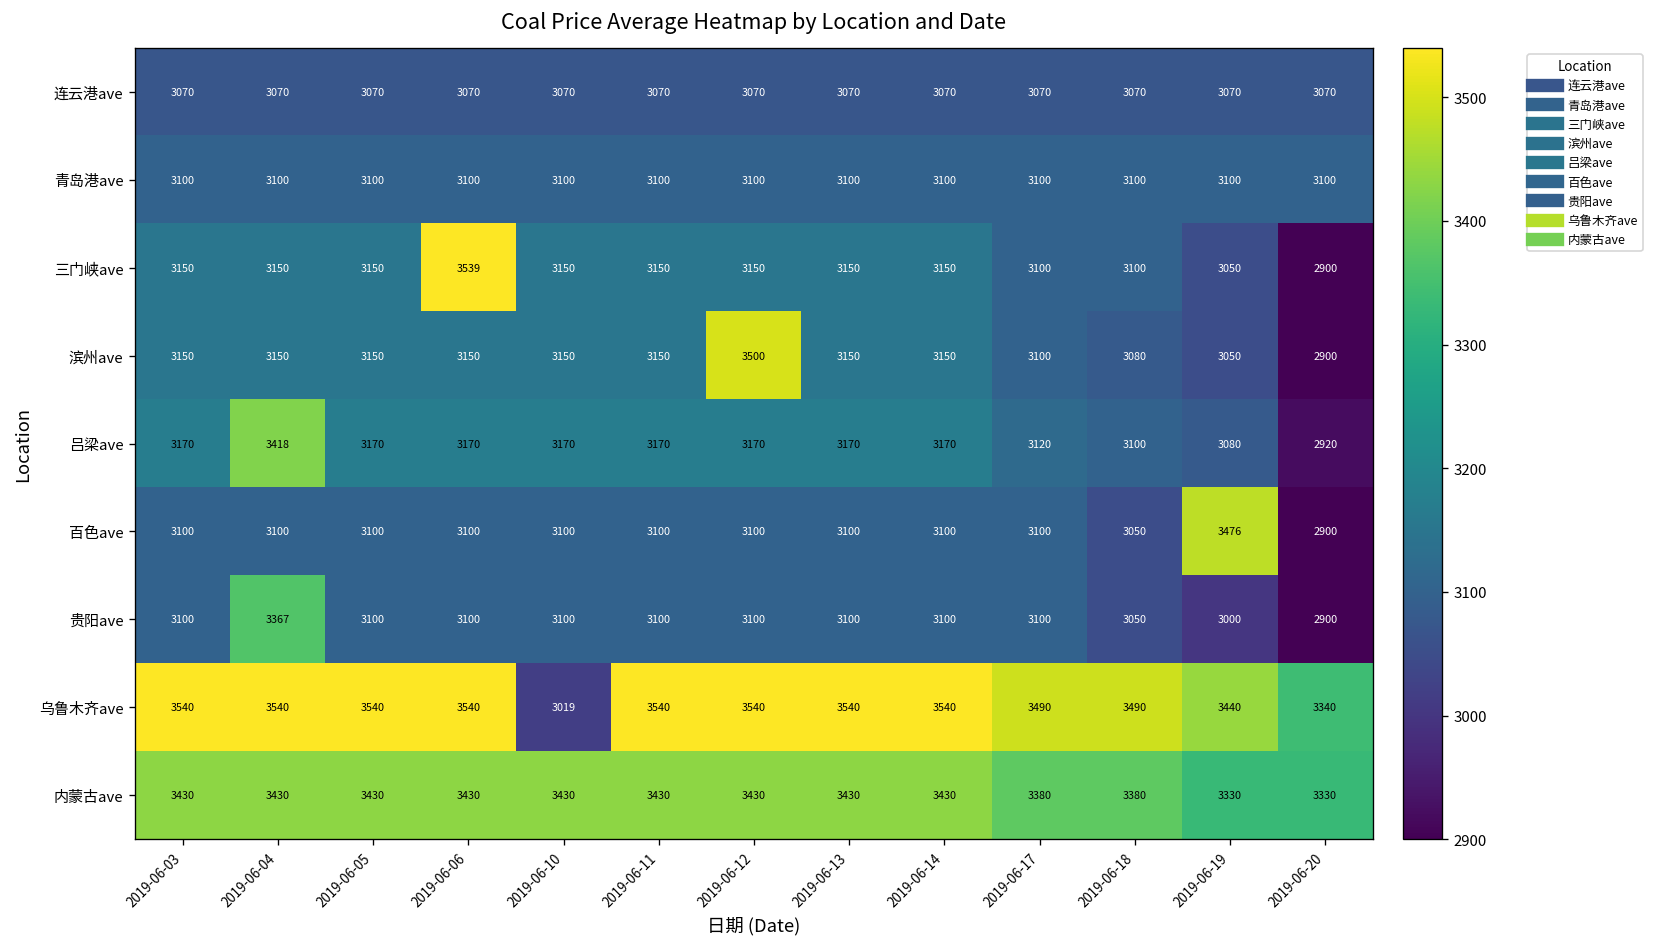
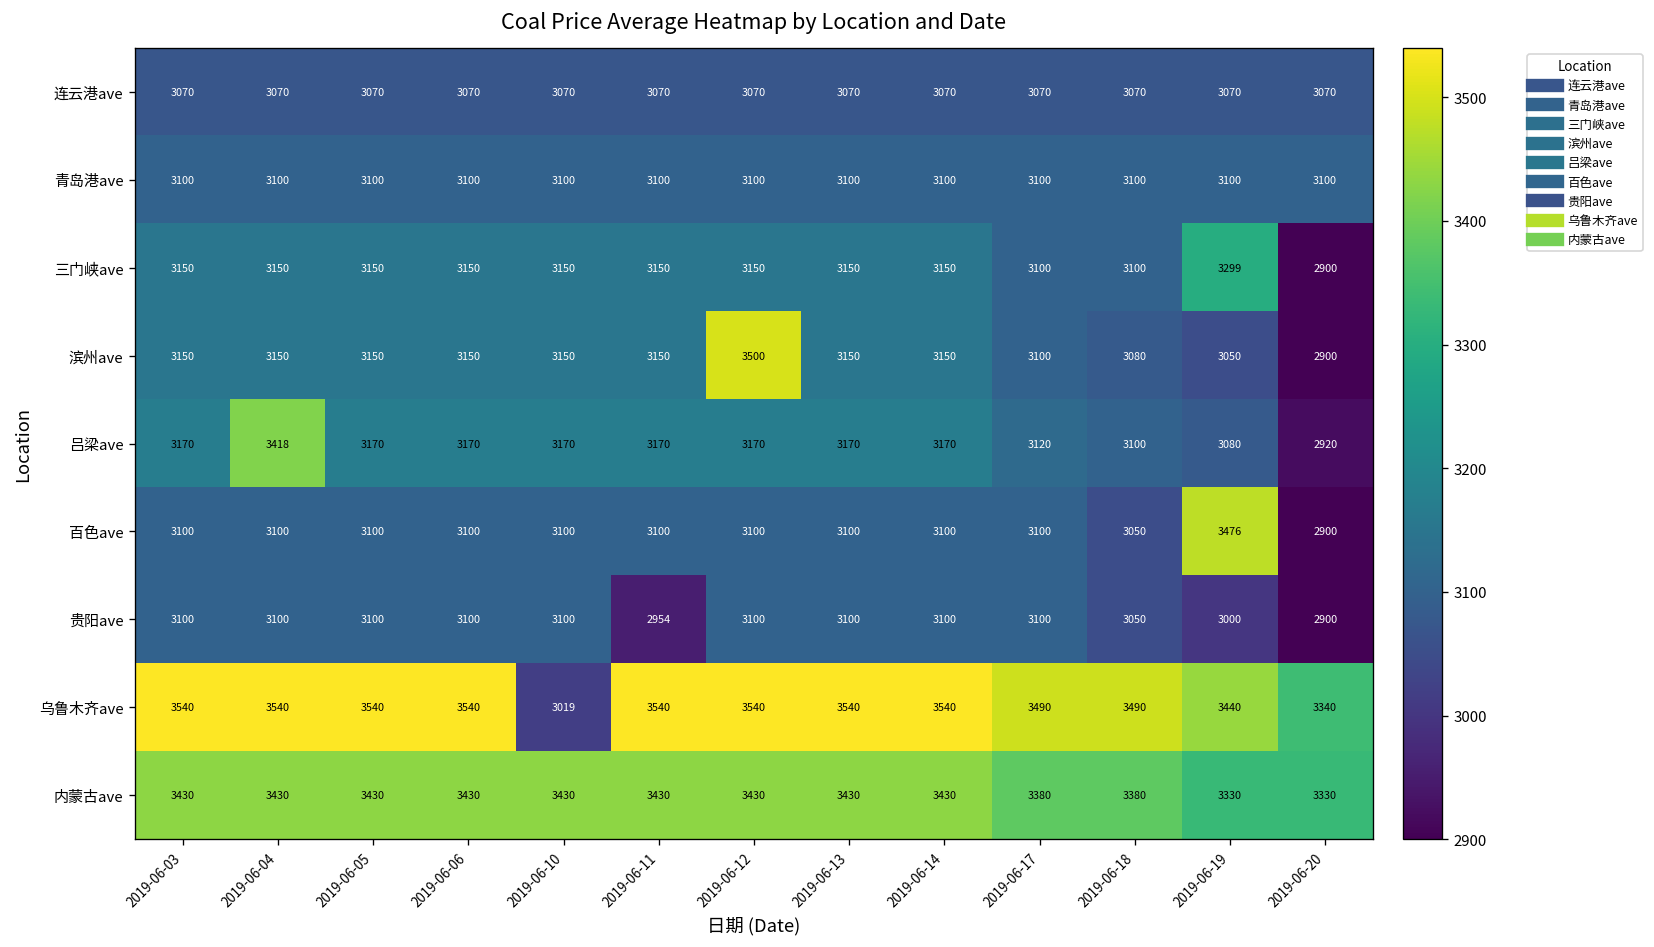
  {
    "连云港ave": {
      "2019-06-03": 3070,
      "2019-06-04": 3070,
      "2019-06-05": 3070,
      "2019-06-06": 3070,
      "2019-06-10": 3070,
      "2019-06-11": 3070,
      "2019-06-12": 3070,
      "2019-06-13": 3070,
      "2019-06-14": 3070,
      "2019-06-17": 3070,
      "2019-06-18": 3070,
      "2019-06-19": 3070,
      "2019-06-20": 3070
    },
    "青岛港ave": {
      "2019-06-03": 3100,
      "2019-06-04": 3100,
      "2019-06-05": 3100,
      "2019-06-06": 3100,
      "2019-06-10": 3100,
      "2019-06-11": 3100,
      "2019-06-12": 3100,
      "2019-06-13": 3100,
      "2019-06-14": 3100,
      "2019-06-17": 3100,
      "2019-06-18": 3100,
      "2019-06-19": 3100,
      "2019-06-20": 3100
    },
    "三门峡ave": {
      "2019-06-03": 3150,
      "2019-06-04": 3150,
      "2019-06-05": 3150,
-     "2019-06-06": 3539,
+     "2019-06-06": 3150,
      "2019-06-10": 3150,
      "2019-06-11": 3150,
      "2019-06-12": 3150,
      "2019-06-13": 3150,
      "2019-06-14": 3150,
      "2019-06-17": 3100,
      "2019-06-18": 3100,
-     "2019-06-19": 3050,
+     "2019-06-19": 3299,
      "2019-06-20": 2900
    },
    "滨州ave": {
      "2019-06-03": 3150,
      "2019-06-04": 3150,
      "2019-06-05": 3150,
      "2019-06-06": 3150,
      "2019-06-10": 3150,
      "2019-06-11": 3150,
      "2019-06-12": 3500,
      "2019-06-13": 3150,
      "2019-06-14": 3150,
      "2019-06-17": 3100,
      "2019-06-18": 3080,
      "2019-06-19": 3050,
      "2019-06-20": 2900
    },
    "吕梁ave": {
      "2019-06-03": 3170,
      "2019-06-04": 3418,
      "2019-06-05": 3170,
      "2019-06-06": 3170,
      "2019-06-10": 3170,
      "2019-06-11": 3170,
      "2019-06-12": 3170,
      "2019-06-13": 3170,
      "2019-06-14": 3170,
      "2019-06-17": 3120,
      "2019-06-18": 3100,
      "2019-06-19": 3080,
      "2019-06-20": 2920
    },
    "百色ave": {
      "2019-06-03": 3100,
      "2019-06-04": 3100,
      "2019-06-05": 3100,
      "2019-06-06": 3100,
      "2019-06-10": 3100,
      "2019-06-11": 3100,
      "2019-06-12": 3100,
      "2019-06-13": 3100,
      "2019-06-14": 3100,
      "2019-06-17": 3100,
      "2019-06-18": 3050,
      "2019-06-19": 3476,
      "2019-06-20": 2900
    },
    "贵阳ave": {
      "2019-06-03": 3100,
-     "2019-06-04": 3367,
+     "2019-06-04": 3100,
      "2019-06-05": 3100,
      "2019-06-06": 3100,
      "2019-06-10": 3100,
-     "2019-06-11": 3100,
+     "2019-06-11": 2954,
      "2019-06-12": 3100,
      "2019-06-13": 3100,
      "2019-06-14": 3100,
      "2019-06-17": 3100,
      "2019-06-18": 3050,
      "2019-06-19": 3000,
      "2019-06-20": 2900
    },
    "乌鲁木齐ave": {
      "2019-06-03": 3540,
      "2019-06-04": 3540,
      "2019-06-05": 3540,
      "2019-06-06": 3540,
      "2019-06-10": 3019,
      "2019-06-11": 3540,
      "2019-06-12": 3540,
      "2019-06-13": 3540,
      "2019-06-14": 3540,
      "2019-06-17": 3490,
      "2019-06-18": 3490,
      "2019-06-19": 3440,
      "2019-06-20": 3340
    },
    "内蒙古ave": {
      "2019-06-03": 3430,
      "2019-06-04": 3430,
      "2019-06-05": 3430,
      "2019-06-06": 3430,
      "2019-06-10": 3430,
      "2019-06-11": 3430,
      "2019-06-12": 3430,
      "2019-06-13": 3430,
      "2019-06-14": 3430,
      "2019-06-17": 3380,
      "2019-06-18": 3380,
      "2019-06-19": 3330,
      "2019-06-20": 3330
    }
  }
